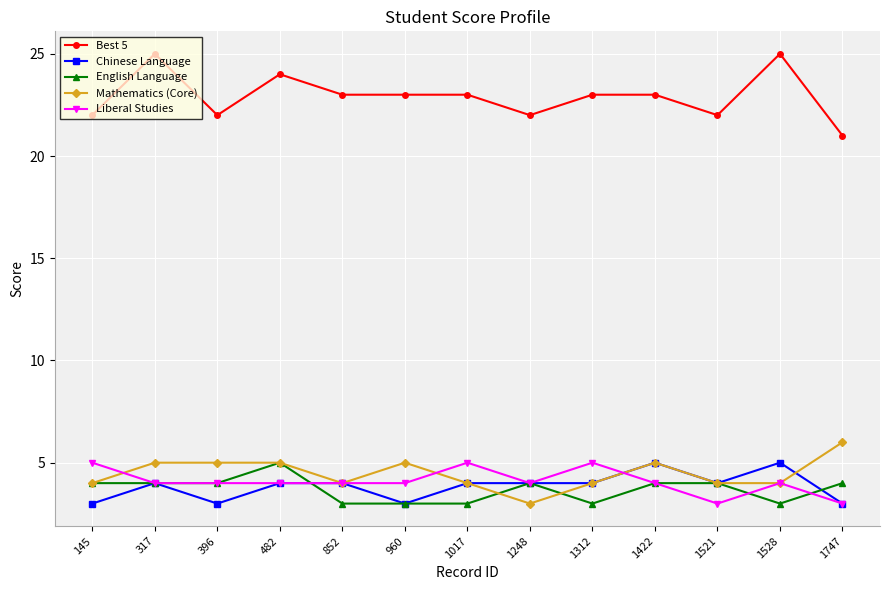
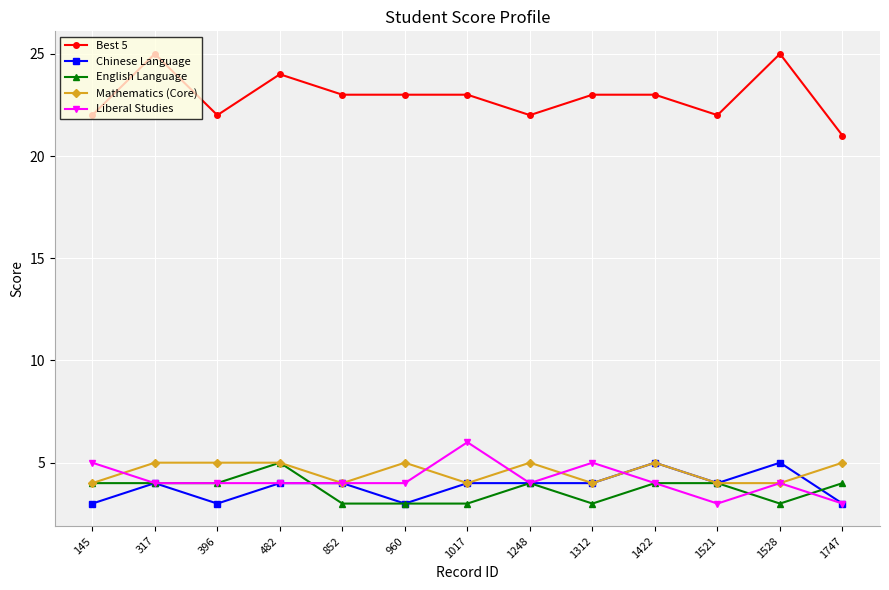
  {
    "Best 5": {
      "396": 22,
      "482": 24,
      "852": 23,
      "960": 23,
      "1017": 23,
      "1248": 22,
      "1312": 23,
      "1422": 23,
      "1521": 22,
      "1528": 25,
      "1747": 21
    },
    "Chinese Language": {
      "145": 3,
      "396": 3,
      "1528": 5
    },
    "English Language": {
      "852": 3,
      "1017": 3,
      "1312": 3,
      "1528": 3,
      "1747": 4
    },
    "Mathematics (Core)": {
      "317": 5,
      "396": 5,
      "960": 5,
-     "1248": 3,
-     "1747": 6
+     "1248": 5,
+     "1747": 5
    },
    "Liberal Studies": {
      "145": 5,
      "960": 4,
-     "1017": 5,
+     "1017": 6,
      "1312": 5,
      "1521": 3
    }
  }
